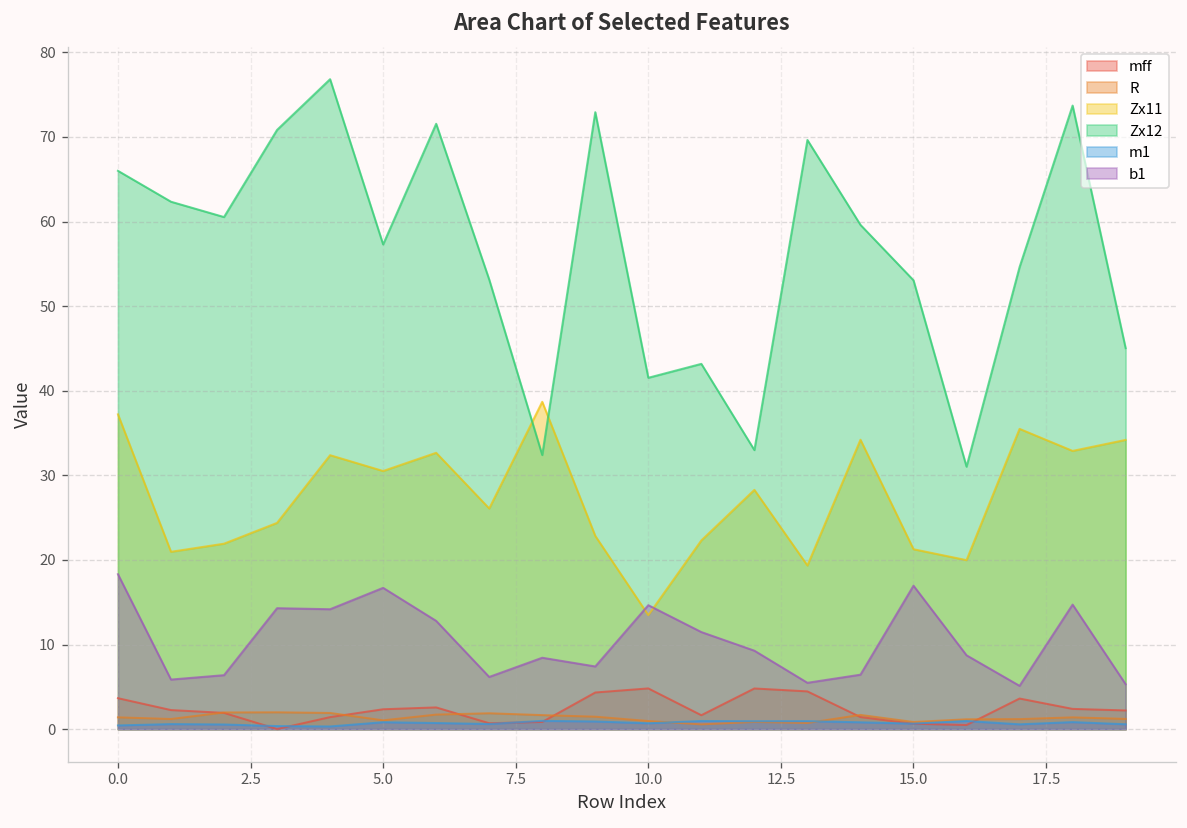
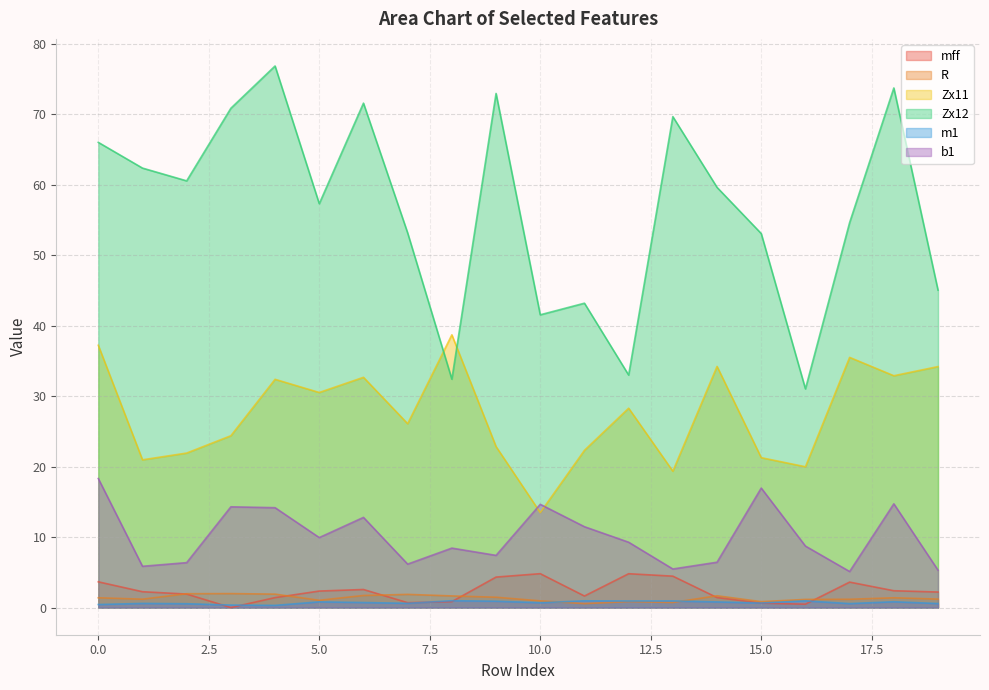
  {
    "Zx12": {
      "0.0": 66,
      "5.0": 57,
      "10.0": 42,
      "15.0": 53
    },
    "m1": {
      "0.0": 0
    },
    "b1": {
      "0.0": 18,
-     "5.0": 17,
+     "5.0": 10,
      "10.0": 15,
      "15.0": 17
    }
  }
